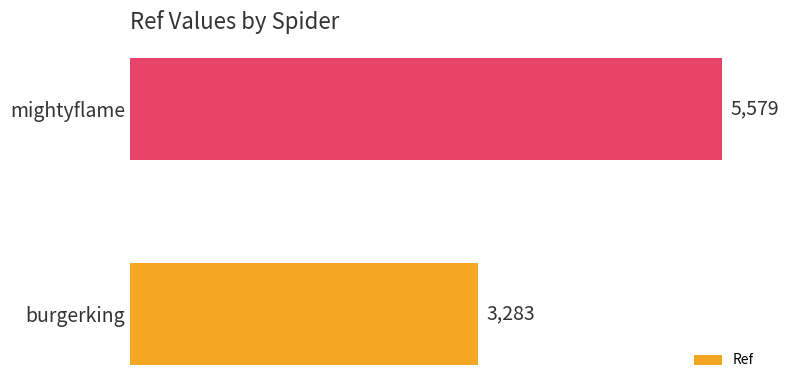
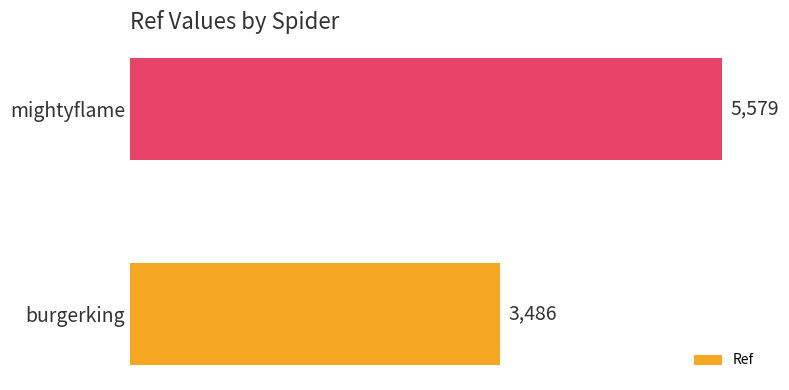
  {
    "mightyflame": "5,579",
-   "burgerking": "3,283"
+   "burgerking": "3,486"
  }
